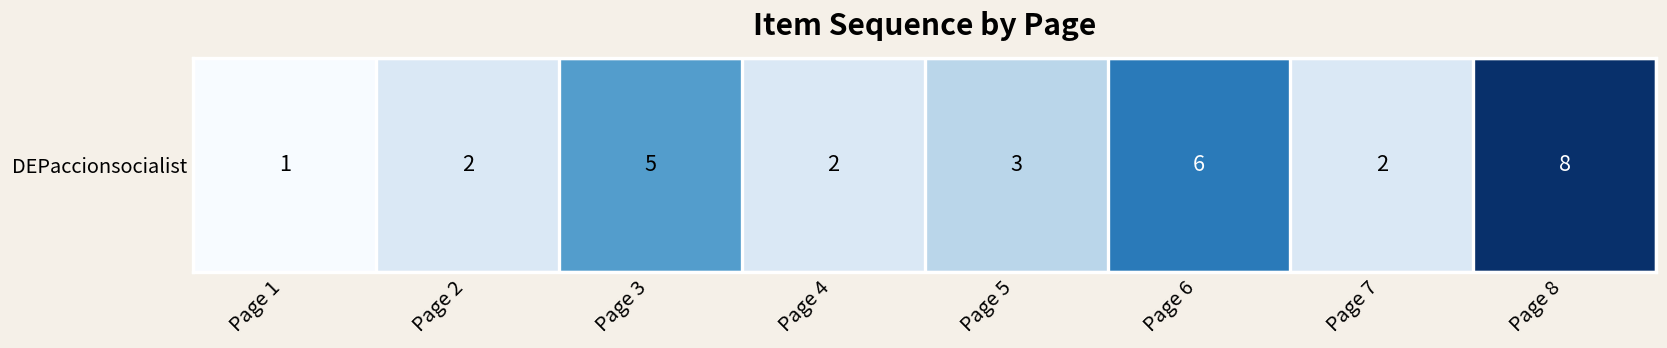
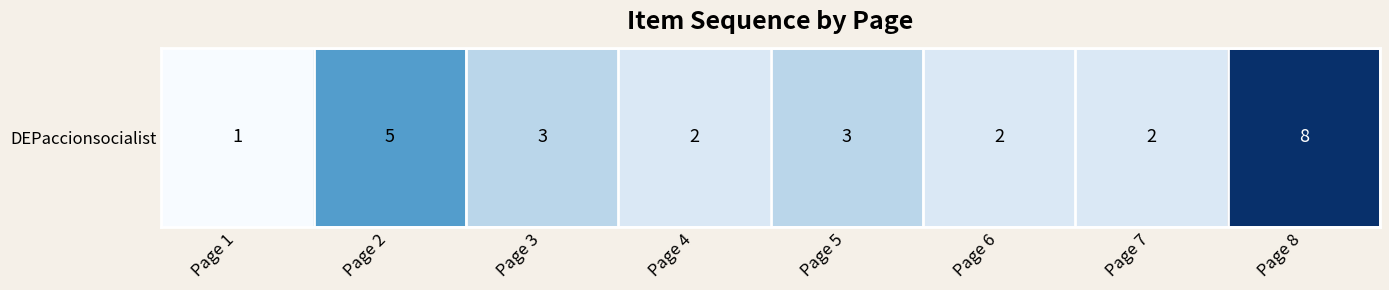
  {
    "DEPaccionsocialist": {
      "Page 1": 1,
-     "Page 2": 2,
-     "Page 3": 5,
+     "Page 2": 5,
+     "Page 3": 3,
      "Page 4": 2,
      "Page 5": 3,
-     "Page 6": 6,
+     "Page 6": 2,
      "Page 7": 2,
      "Page 8": 8
    }
  }
